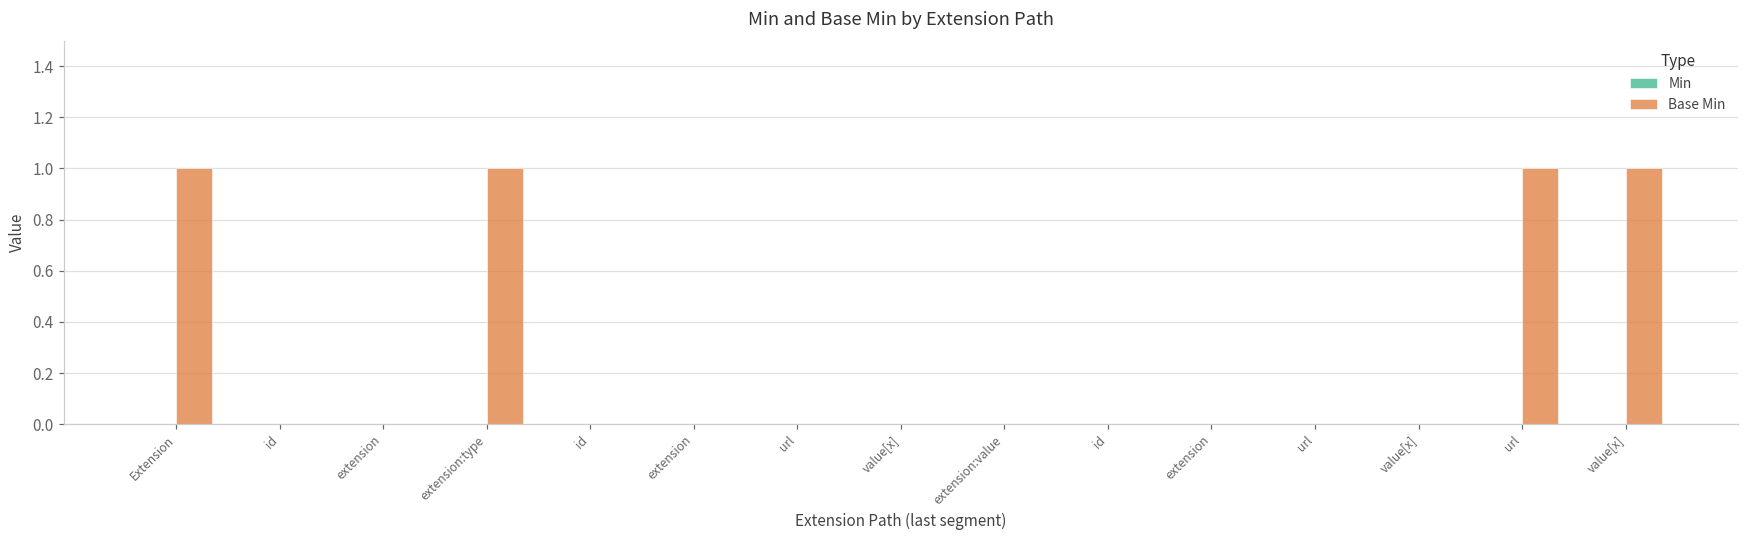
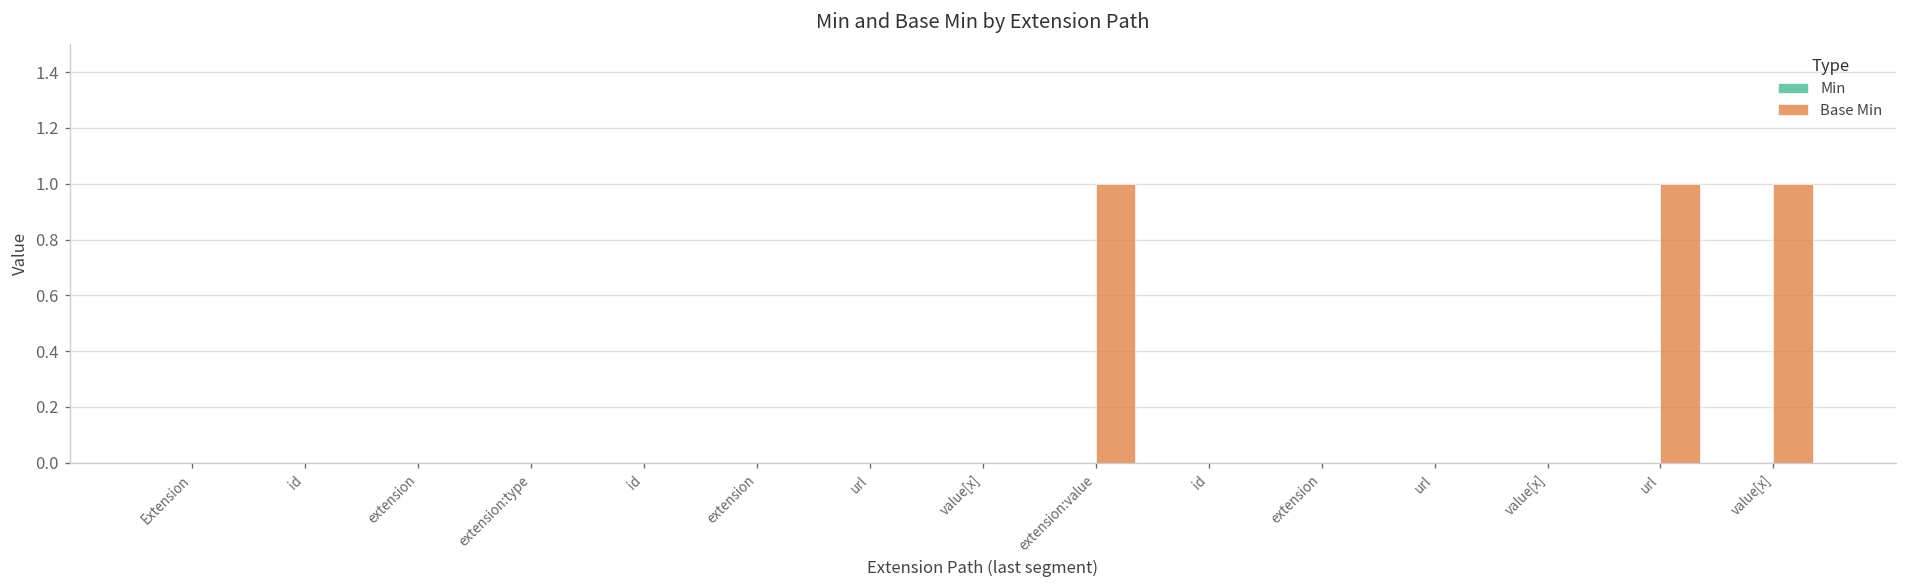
  {
    "Min": {
      "Extension": 0,
      "extension:type": 0,
      "extension:value": 0
    },
    "Base Min": {
-     "Extension": 1,
-     "extension:type": 1,
-     "extension:value": 0
+     "Extension": 0,
+     "extension:type": 0,
+     "extension:value": 1
    }
  }
